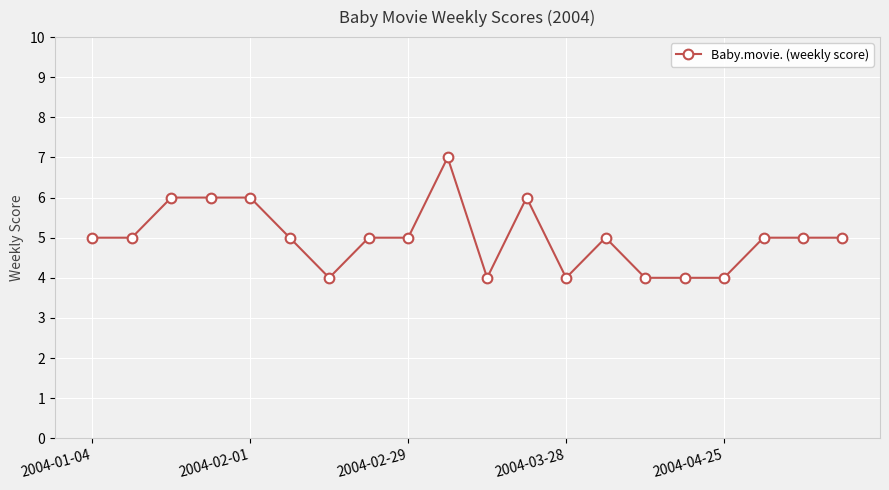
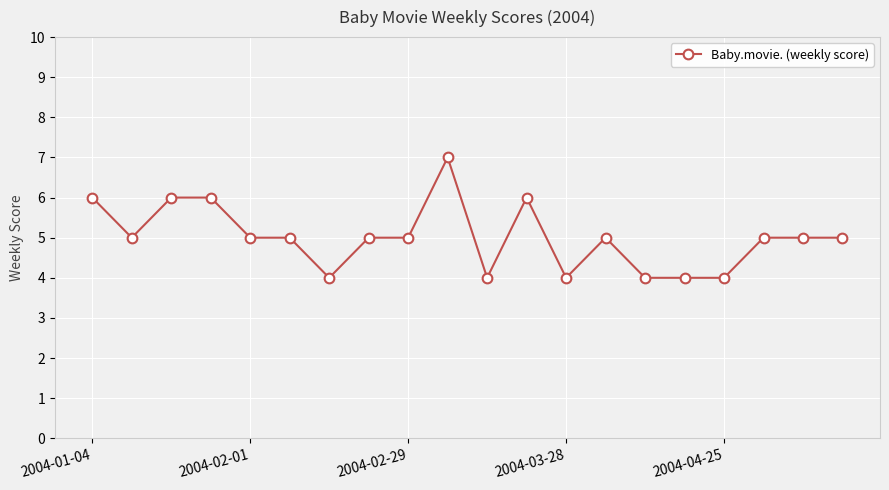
  {
-   "2004-01-04": 5,
-   "2004-02-01": 6,
+   "2004-01-04": 6,
+   "2004-02-01": 5,
    "2004-02-29": 5,
    "2004-03-28": 4,
    "2004-04-25": 4
  }
